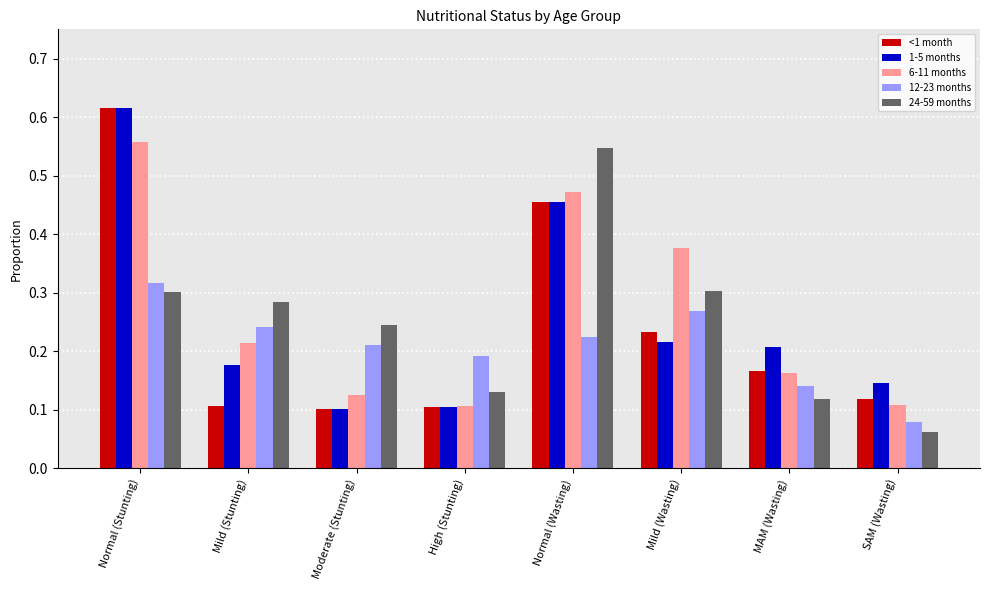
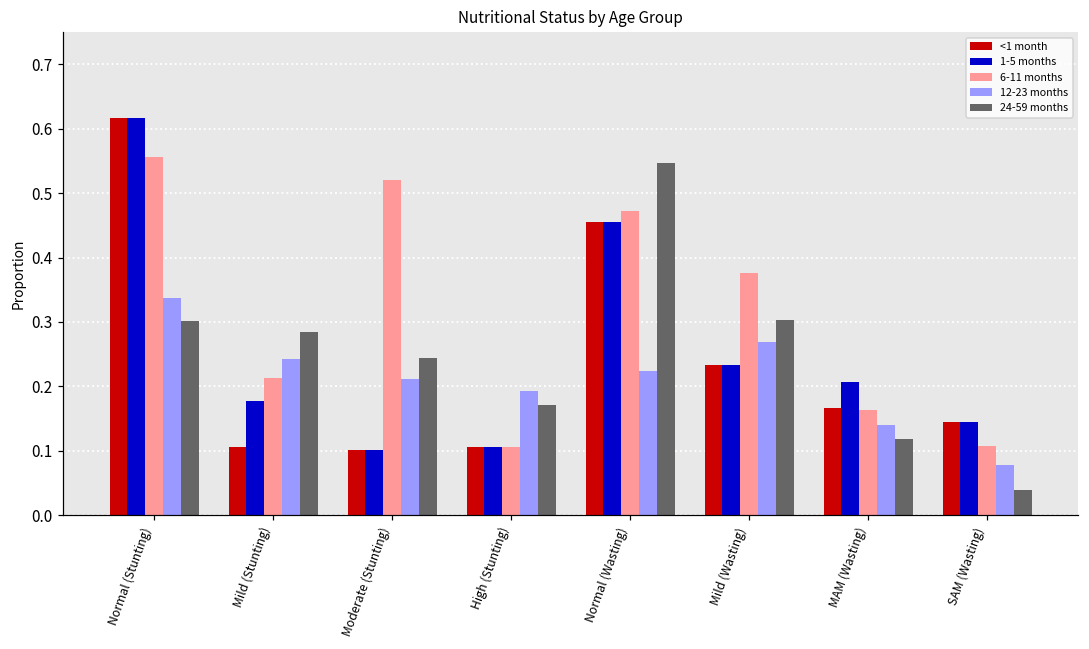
  {
    "<1 month": {
      "Normal (Stunting)": 0.62,
      "Mild (Stunting)": 0.11,
      "Moderate (Stunting)": 0.10,
      "High (Stunting)": 0.11,
      "Normal (Wasting)": 0.46,
      "Mild (Wasting)": 0.23,
      "MAM (Wasting)": 0.17,
-     "SAM (Wasting)": 0.12
+     "SAM (Wasting)": 0.15
    },
    "1-5 months": {
      "Normal (Stunting)": 0.62,
      "Mild (Stunting)": 0.18,
      "Moderate (Stunting)": 0.10,
      "High (Stunting)": 0.11,
      "Normal (Wasting)": 0.46,
-     "Mild (Wasting)": 0.22,
+     "Mild (Wasting)": 0.23,
      "MAM (Wasting)": 0.21,
      "SAM (Wasting)": 0.15
    },
    "6-11 months": {
      "Normal (Stunting)": 0.56,
      "Mild (Stunting)": 0.21,
-     "Moderate (Stunting)": 0.12,
+     "Moderate (Stunting)": 0.52,
      "High (Stunting)": 0.11,
      "Normal (Wasting)": 0.47,
      "Mild (Wasting)": 0.38,
      "MAM (Wasting)": 0.16,
      "SAM (Wasting)": 0.11
    },
    "12-23 months": {
-     "Normal (Stunting)": 0.32,
+     "Normal (Stunting)": 0.34,
      "Mild (Stunting)": 0.24,
      "Moderate (Stunting)": 0.21,
      "High (Stunting)": 0.19,
      "Normal (Wasting)": 0.22,
      "Mild (Wasting)": 0.27,
      "MAM (Wasting)": 0.14,
      "SAM (Wasting)": 0.08
    },
    "24-59 months": {
      "Normal (Stunting)": 0.30,
      "Mild (Stunting)": 0.28,
      "Moderate (Stunting)": 0.24,
-     "High (Stunting)": 0.13,
+     "High (Stunting)": 0.17,
      "Normal (Wasting)": 0.55,
      "Mild (Wasting)": 0.30,
      "MAM (Wasting)": 0.12,
-     "SAM (Wasting)": 0.06
+     "SAM (Wasting)": 0.04
    }
  }
